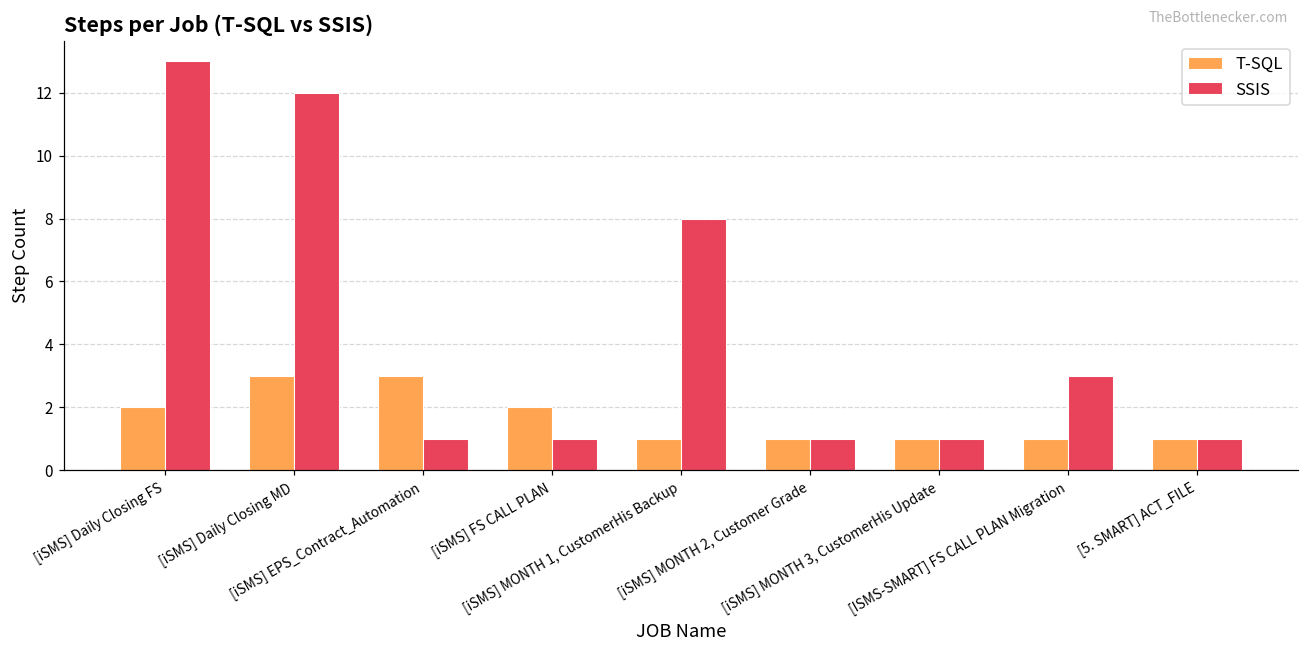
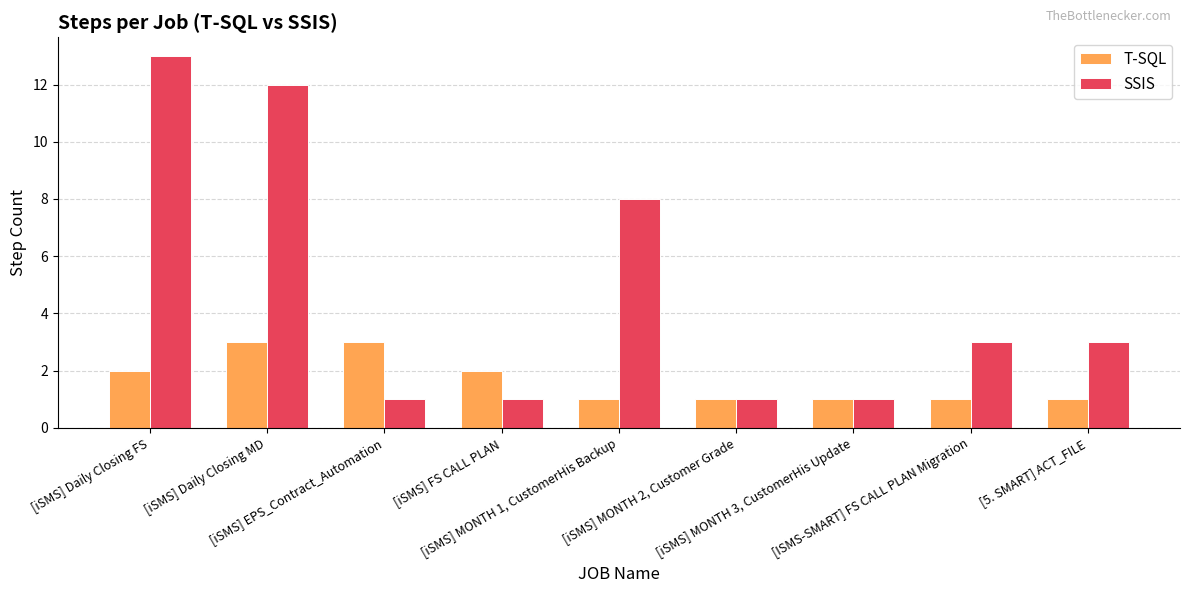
  {
    "T-SQL": {
      "[iSMS] Daily Closing FS": 2,
      "[iSMS] Daily Closing MD": 3,
      "[iSMS] EPS_Contract_Automation": 3,
      "[iSMS] FS CALL PLAN": 2,
      "[iSMS] MONTH 1, CustomerHis Backup": 1,
      "[iSMS] MONTH 2, Customer Grade": 1,
      "[iSMS] MONTH 3, CustomerHis Update": 1,
      "[ISMS-SMART] FS CALL PLAN Migration": 1,
      "[5. SMART] ACT_FILE": 1
    },
    "SSIS": {
      "[iSMS] Daily Closing FS": 13,
      "[iSMS] Daily Closing MD": 12,
      "[iSMS] EPS_Contract_Automation": 1,
      "[iSMS] FS CALL PLAN": 1,
      "[iSMS] MONTH 1, CustomerHis Backup": 8,
      "[iSMS] MONTH 2, Customer Grade": 1,
      "[iSMS] MONTH 3, CustomerHis Update": 1,
      "[ISMS-SMART] FS CALL PLAN Migration": 3,
-     "[5. SMART] ACT_FILE": 1
+     "[5. SMART] ACT_FILE": 3
    }
  }
